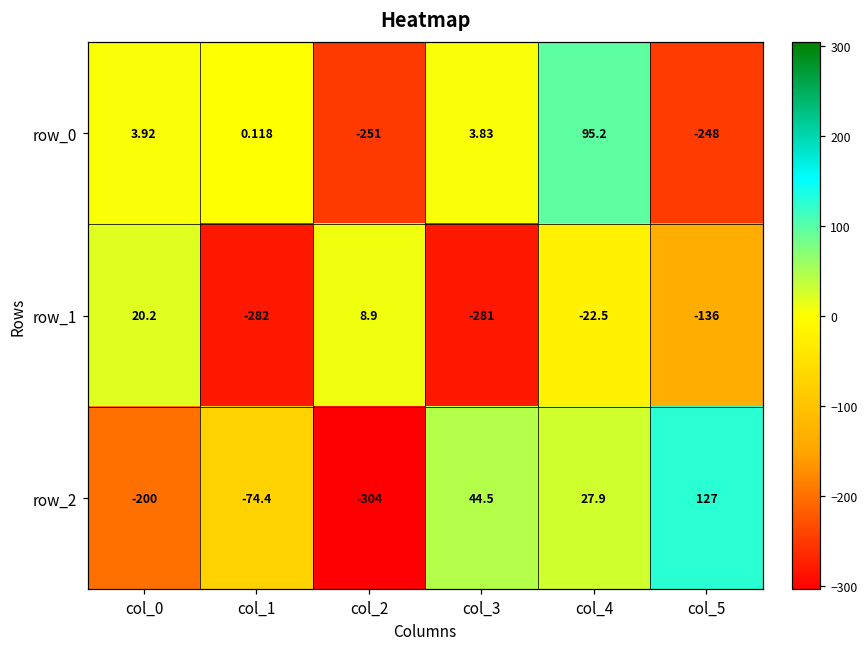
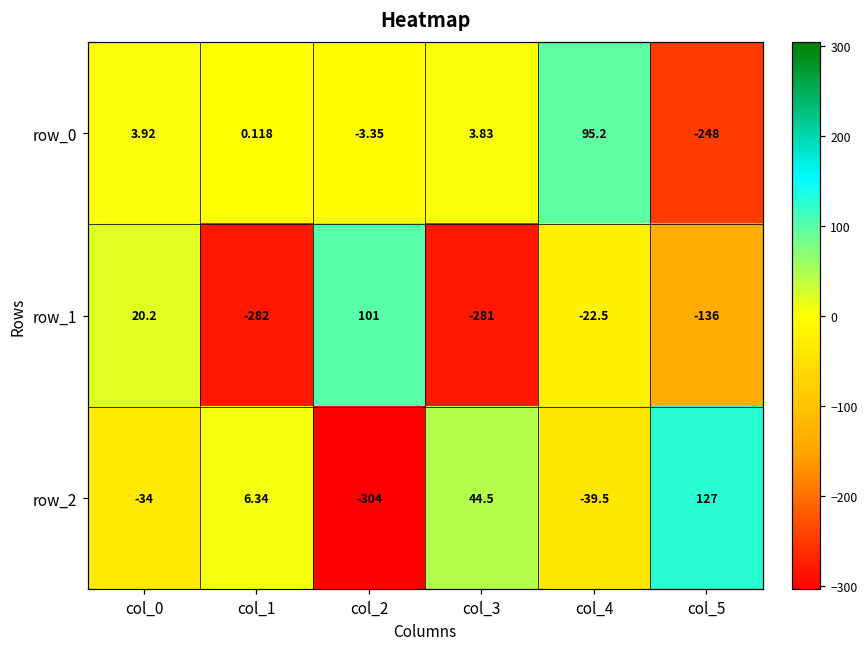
  {
    "row_0": {
      "col_0": 3.92,
      "col_1": 0.118,
-     "col_2": -251,
+     "col_2": -3.35,
      "col_3": 3.83,
      "col_4": 95.2,
      "col_5": -248
    },
    "row_1": {
      "col_0": 20.2,
      "col_1": -282,
-     "col_2": 8.9,
+     "col_2": 101,
      "col_3": -281,
      "col_4": -22.5,
      "col_5": -136
    },
    "row_2": {
-     "col_0": -200,
-     "col_1": -74.4,
+     "col_0": -34,
+     "col_1": 6.34,
      "col_2": -304,
      "col_3": 44.5,
-     "col_4": 27.9,
+     "col_4": -39.5,
      "col_5": 127
    }
  }
